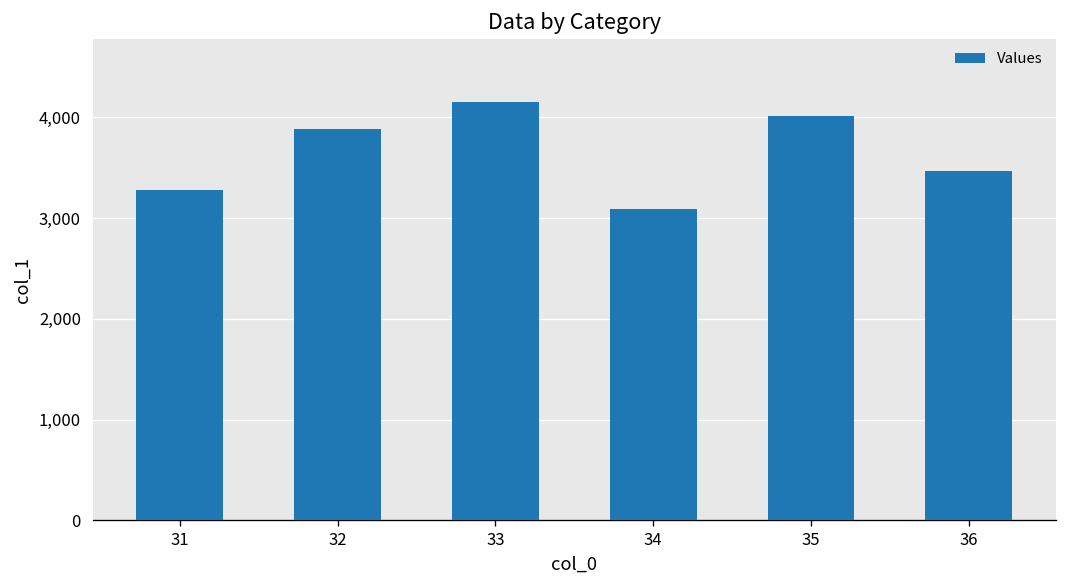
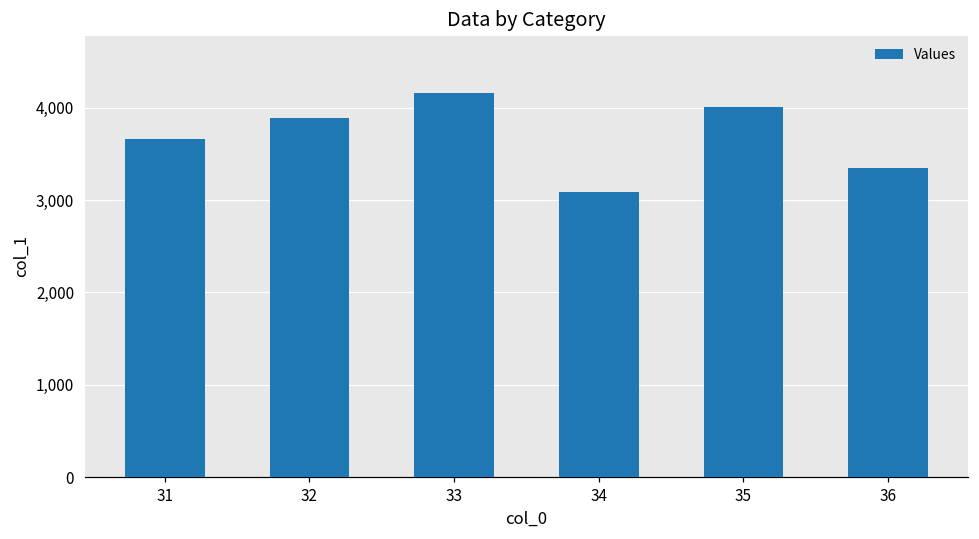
  {
-   "31": "3,300",
+   "31": "3,700",
    "32": "3,900",
    "33": "4,200",
    "34": "3,100",
    "35": "4,000",
-   "36": "3,500"
+   "36": "3,300"
  }
